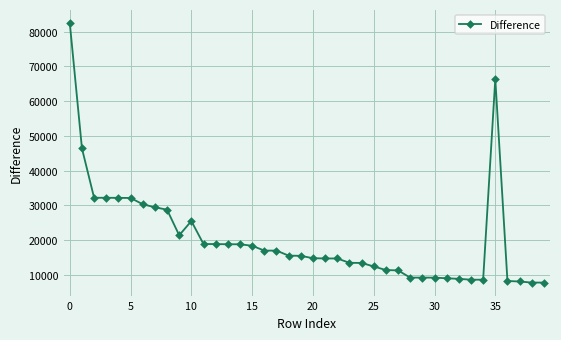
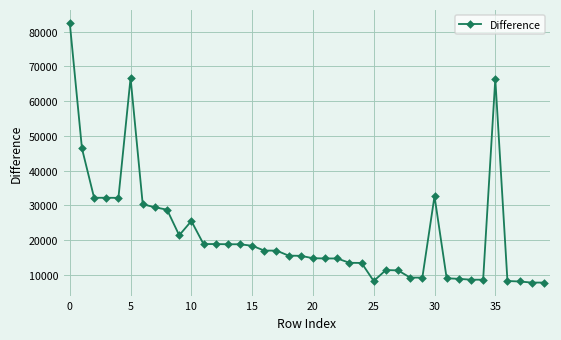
  {
    "0": 83000,
-   "5": 32000,
+   "5": 67000,
    "10": 26000,
    "15": 18000,
    "20": 15000,
-   "25": 12000,
-   "30": 9000,
+   "25": 8000,
+   "30": 33000,
    "35": 66000
  }
